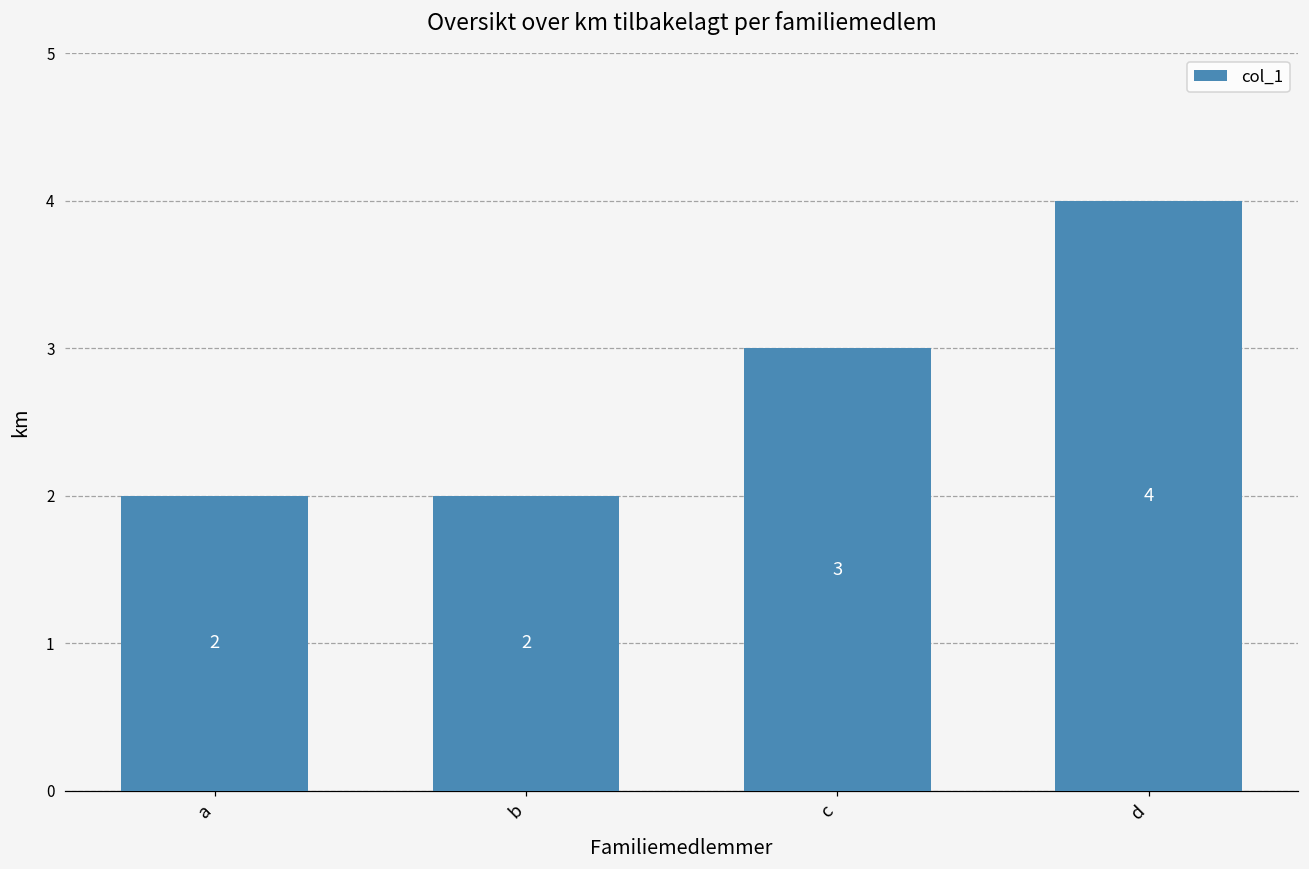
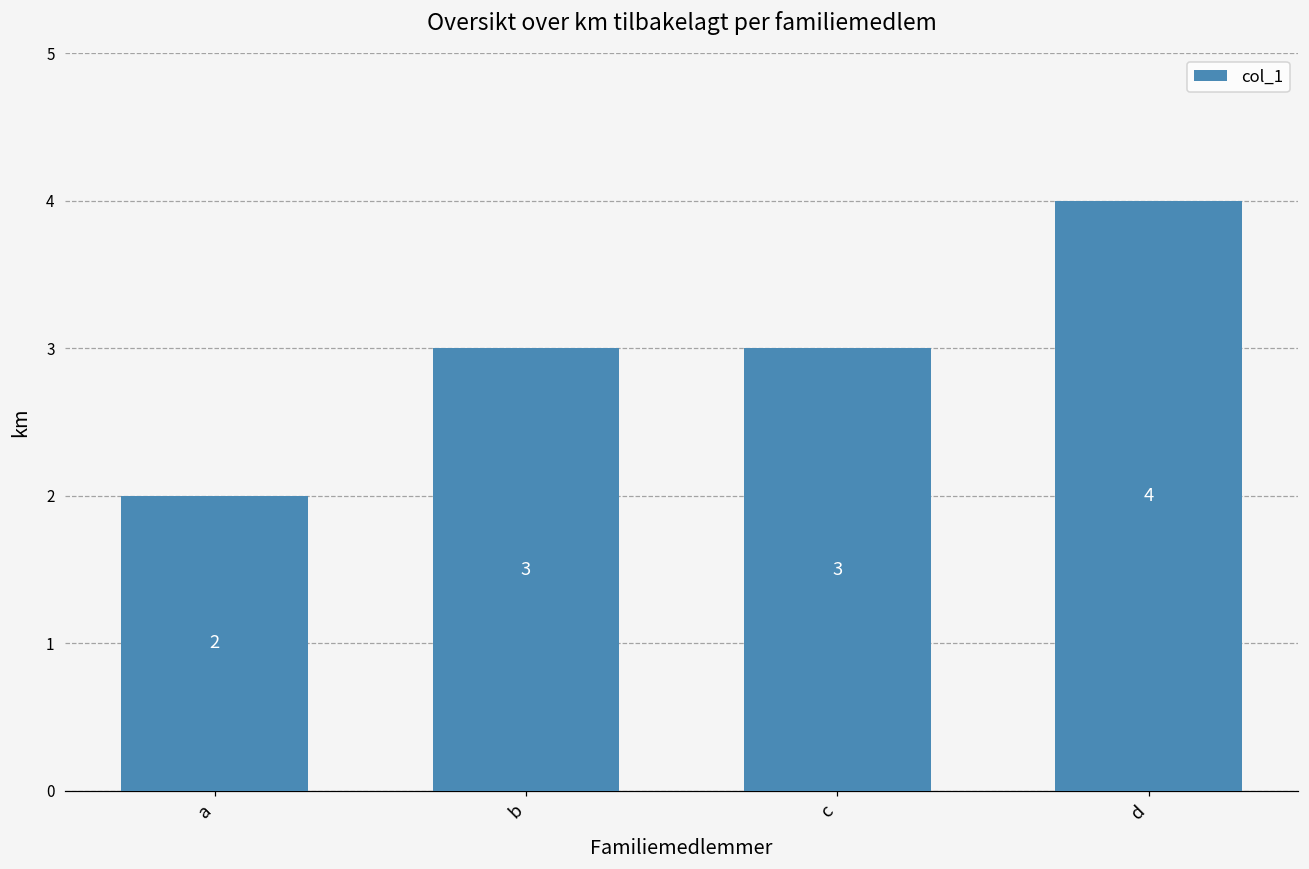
  {
    "a": 2,
-   "b": 2,
+   "b": 3,
    "c": 3,
    "d": 4
  }
